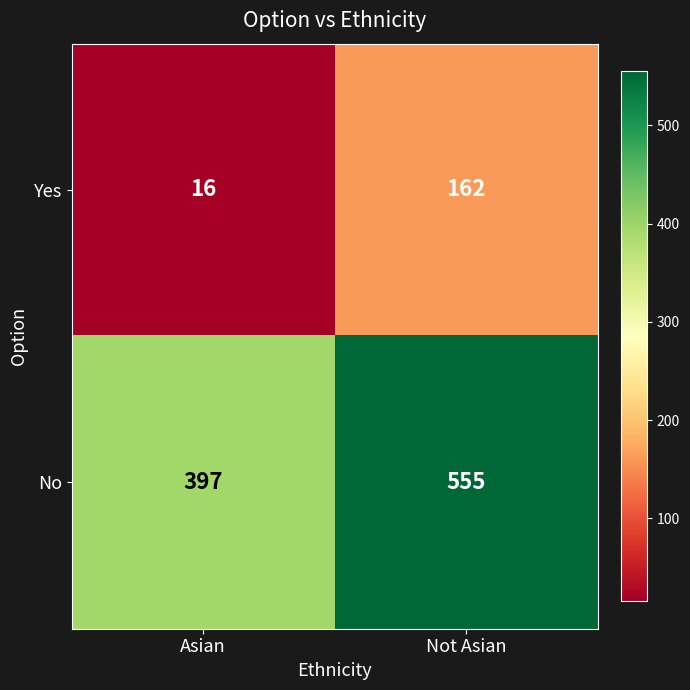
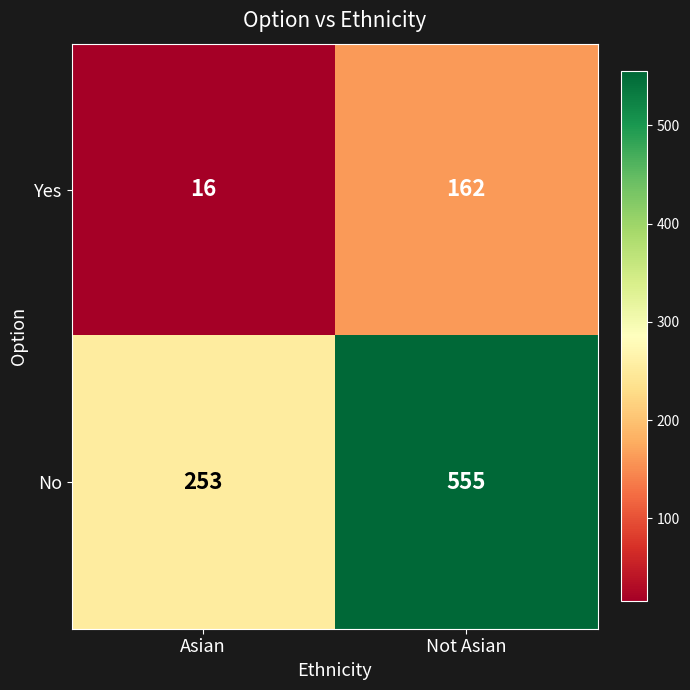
  {
    "Yes": {
      "Asian": 16,
      "Not Asian": 162
    },
    "No": {
-     "Asian": 397,
+     "Asian": 253,
      "Not Asian": 555
    }
  }
